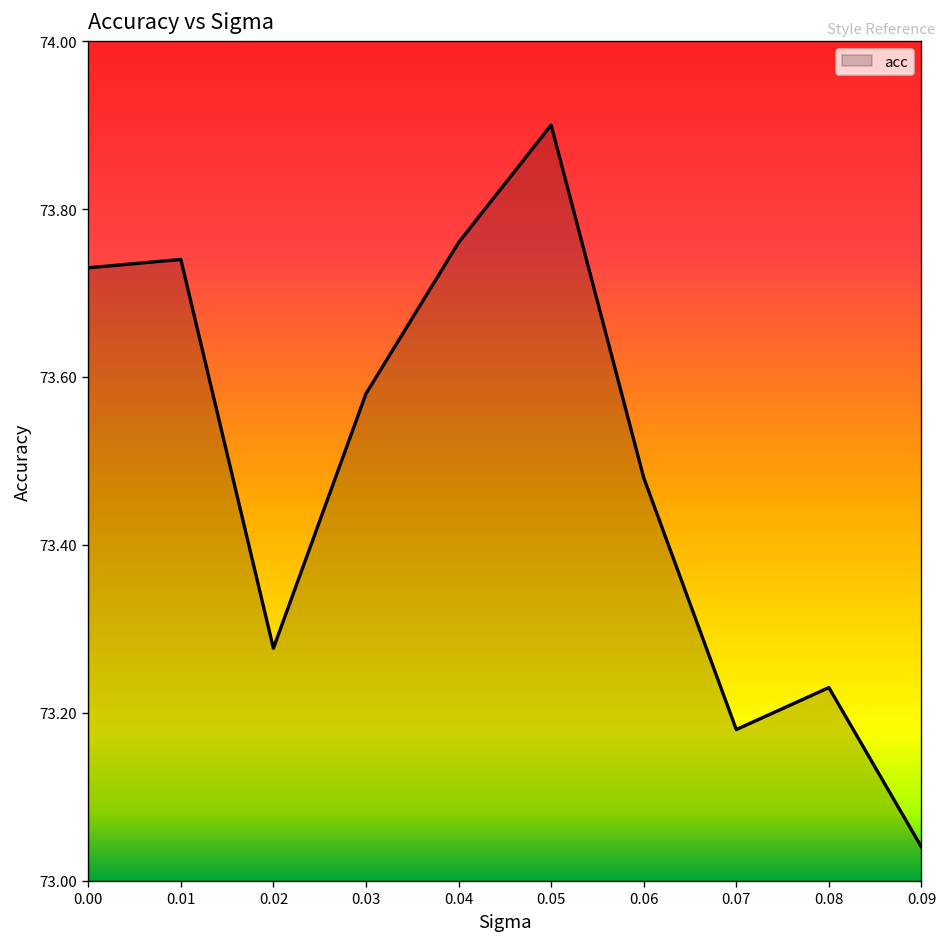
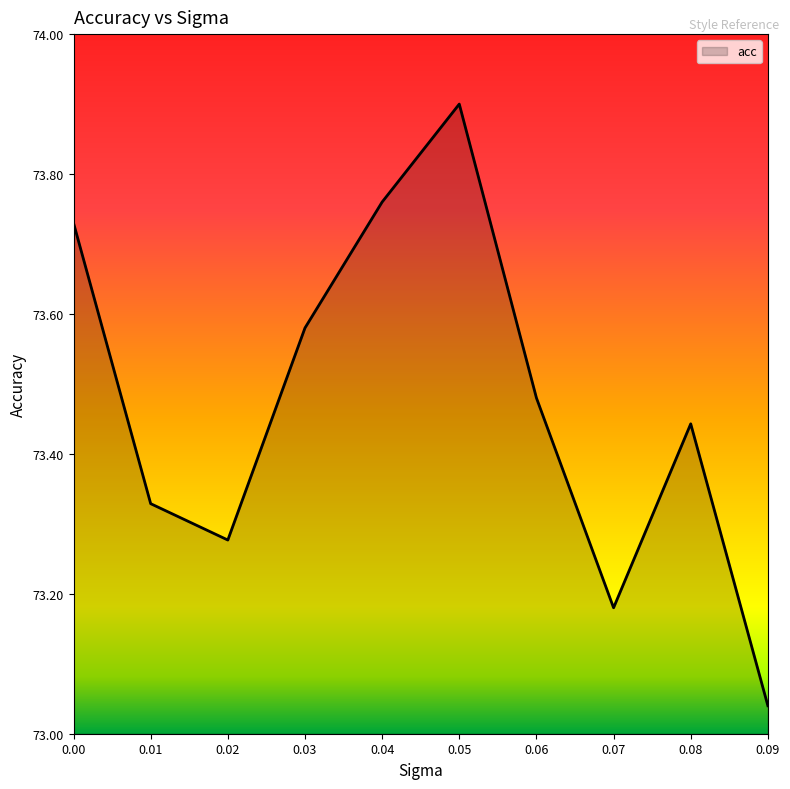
  {
    "0.00": 73.73,
-   "0.01": 73.74,
+   "0.01": 73.33,
    "0.02": 73.28,
    "0.03": 73.58,
    "0.04": 73.76,
    "0.05": 73.90,
    "0.06": 73.48,
    "0.07": 73.18,
-   "0.08": 73.23,
+   "0.08": 73.44,
    "0.09": 73.04
  }
